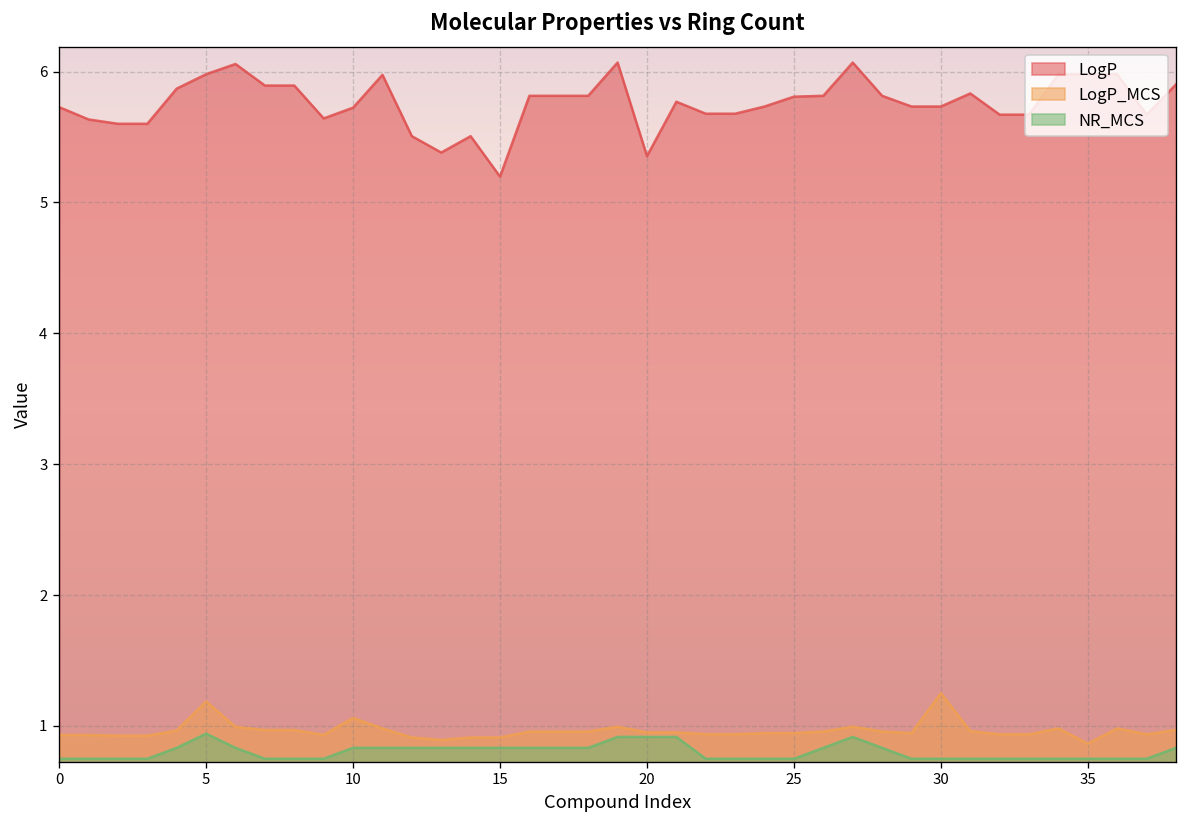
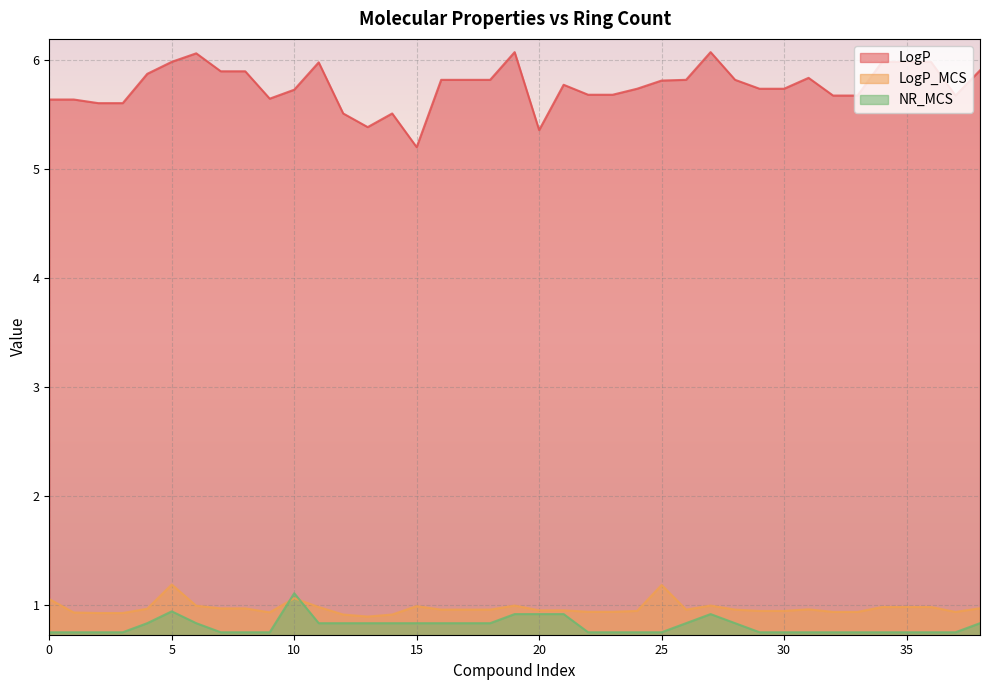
  {
    "LogP": {
-     "0": 5.73,
+     "0": 5.63,
      "5": 5.98,
      "10": 5.72,
      "15": 5.20,
      "20": 5.35,
      "25": 5.81,
      "30": 5.73
    },
    "LogP_MCS": {
-     "0": 0.93,
+     "0": 1.05,
      "5": 1.19,
      "10": 1.06,
-     "15": 0.91,
+     "15": 0.99,
      "20": 0.95,
-     "25": 0.95,
-     "30": 1.25,
-     "35": 0.87
+     "25": 1.18,
+     "30": 0.95,
+     "35": 0.98
    },
    "NR_MCS": {
      "0": 0.75,
      "5": 0.94,
-     "10": 0.83,
+     "10": 1.11,
      "15": 0.83,
      "20": 0.92,
      "25": 0.75,
      "30": 0.75,
      "35": 0.75
    }
  }
